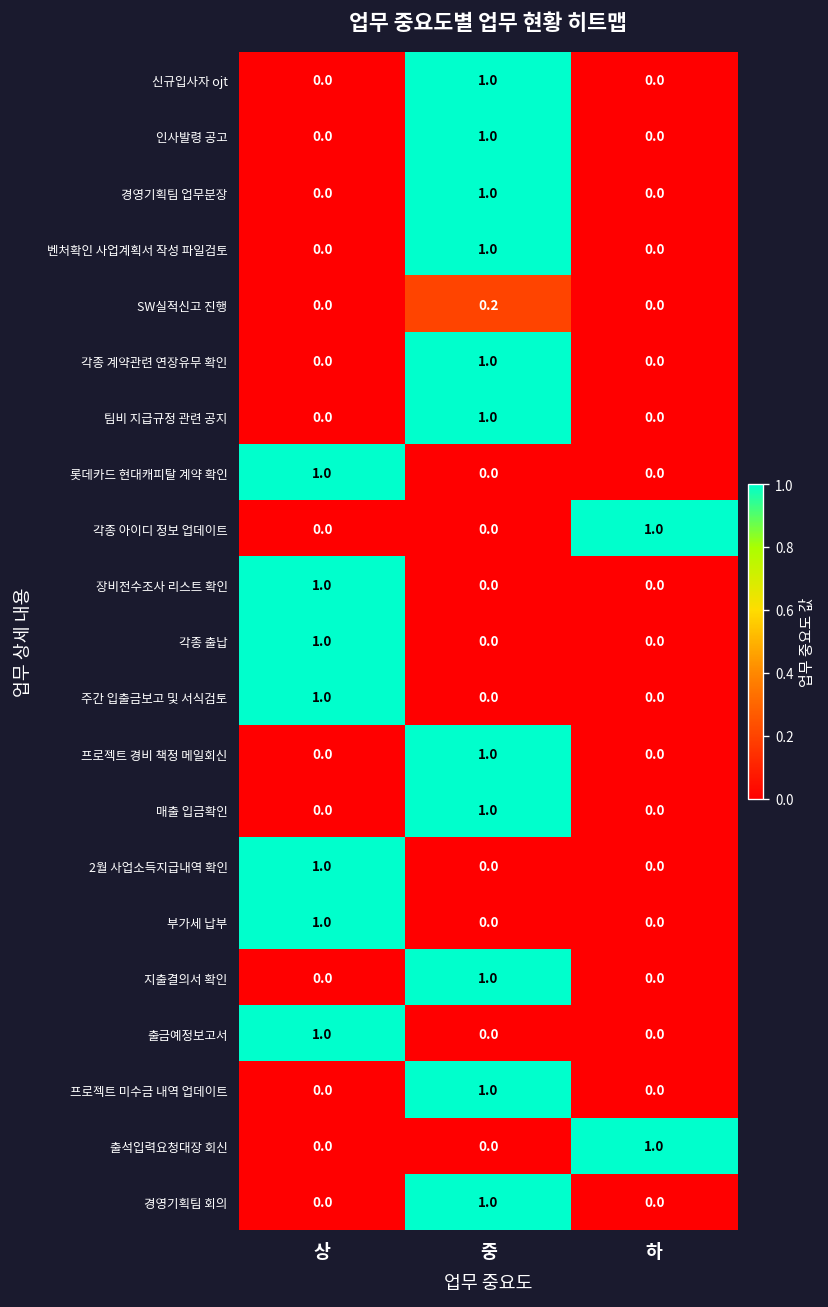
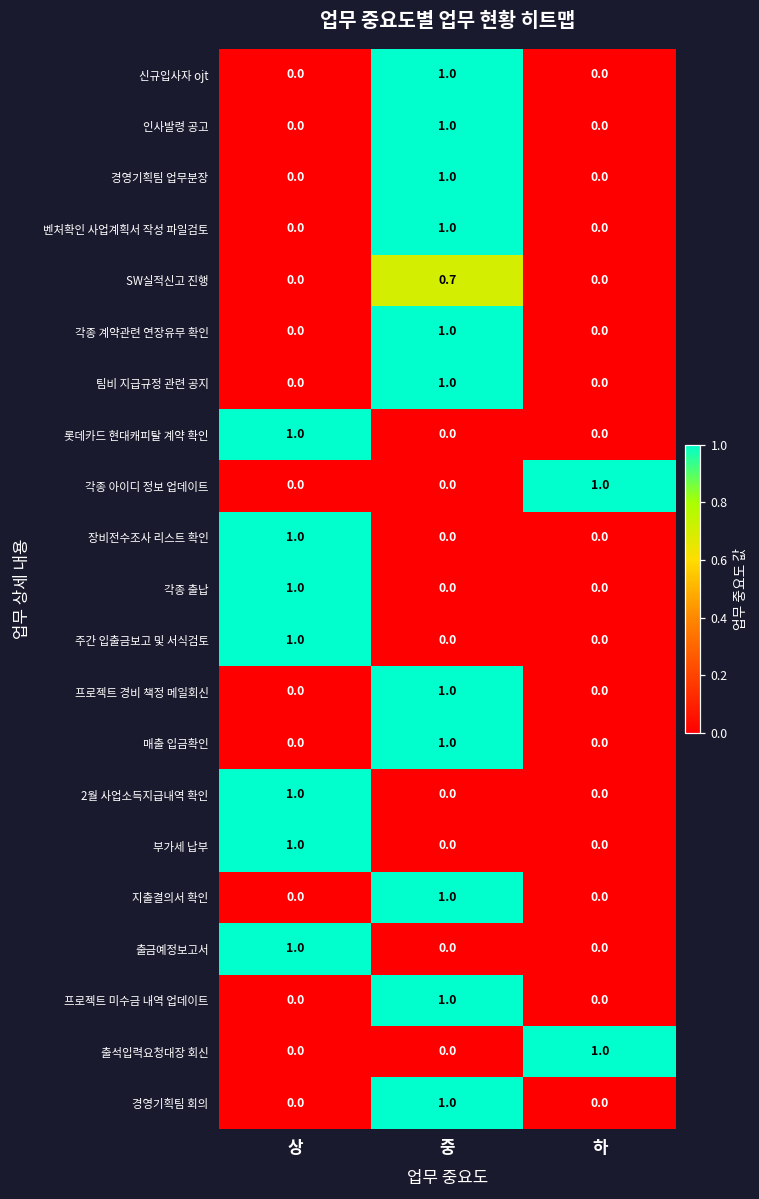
  {
    "신규입사자 ojt": {
      "상": 0.0,
      "중": 1.0,
      "하": 0.0
    },
    "인사발령 공고": {
      "상": 0.0,
      "중": 1.0,
      "하": 0.0
    },
    "경영기획팀 업무분장": {
      "상": 0.0,
      "중": 1.0,
      "하": 0.0
    },
    "벤처확인 사업계획서 작성 파일검토": {
      "상": 0.0,
      "중": 1.0,
      "하": 0.0
    },
    "SW실적신고 진행": {
      "상": 0.0,
-     "중": 0.2,
+     "중": 0.7,
      "하": 0.0
    },
    "각종 계약관련 연장유무 확인": {
      "상": 0.0,
      "중": 1.0,
      "하": 0.0
    },
    "팀비 지급규정 관련 공지": {
      "상": 0.0,
      "중": 1.0,
      "하": 0.0
    },
    "롯데카드 현대캐피탈 계약 확인": {
      "상": 1.0,
      "중": 0.0,
      "하": 0.0
    },
    "각종 아이디 정보 업데이트": {
      "상": 0.0,
      "중": 0.0,
      "하": 1.0
    },
    "장비전수조사 리스트 확인": {
      "상": 1.0,
      "중": 0.0,
      "하": 0.0
    },
    "각종 출납": {
      "상": 1.0,
      "중": 0.0,
      "하": 0.0
    },
    "주간 입출금보고 및 서식검토": {
      "상": 1.0,
      "중": 0.0,
      "하": 0.0
    },
    "프로젝트 경비 책정 메일회신": {
      "상": 0.0,
      "중": 1.0,
      "하": 0.0
    },
    "매출 입금확인": {
      "상": 0.0,
      "중": 1.0,
      "하": 0.0
    },
    "2월 사업소득지급내역 확인": {
      "상": 1.0,
      "중": 0.0,
      "하": 0.0
    },
    "부가세 납부": {
      "상": 1.0,
      "중": 0.0,
      "하": 0.0
    },
    "지출결의서 확인": {
      "상": 0.0,
      "중": 1.0,
      "하": 0.0
    },
    "출금예정보고서": {
      "상": 1.0,
      "중": 0.0,
      "하": 0.0
    },
    "프로젝트 미수금 내역 업데이트": {
      "상": 0.0,
      "중": 1.0,
      "하": 0.0
    },
    "출석입력요청대장 회신": {
      "상": 0.0,
      "중": 0.0,
      "하": 1.0
    },
    "경영기획팀 회의": {
      "상": 0.0,
      "중": 1.0,
      "하": 0.0
    }
  }
